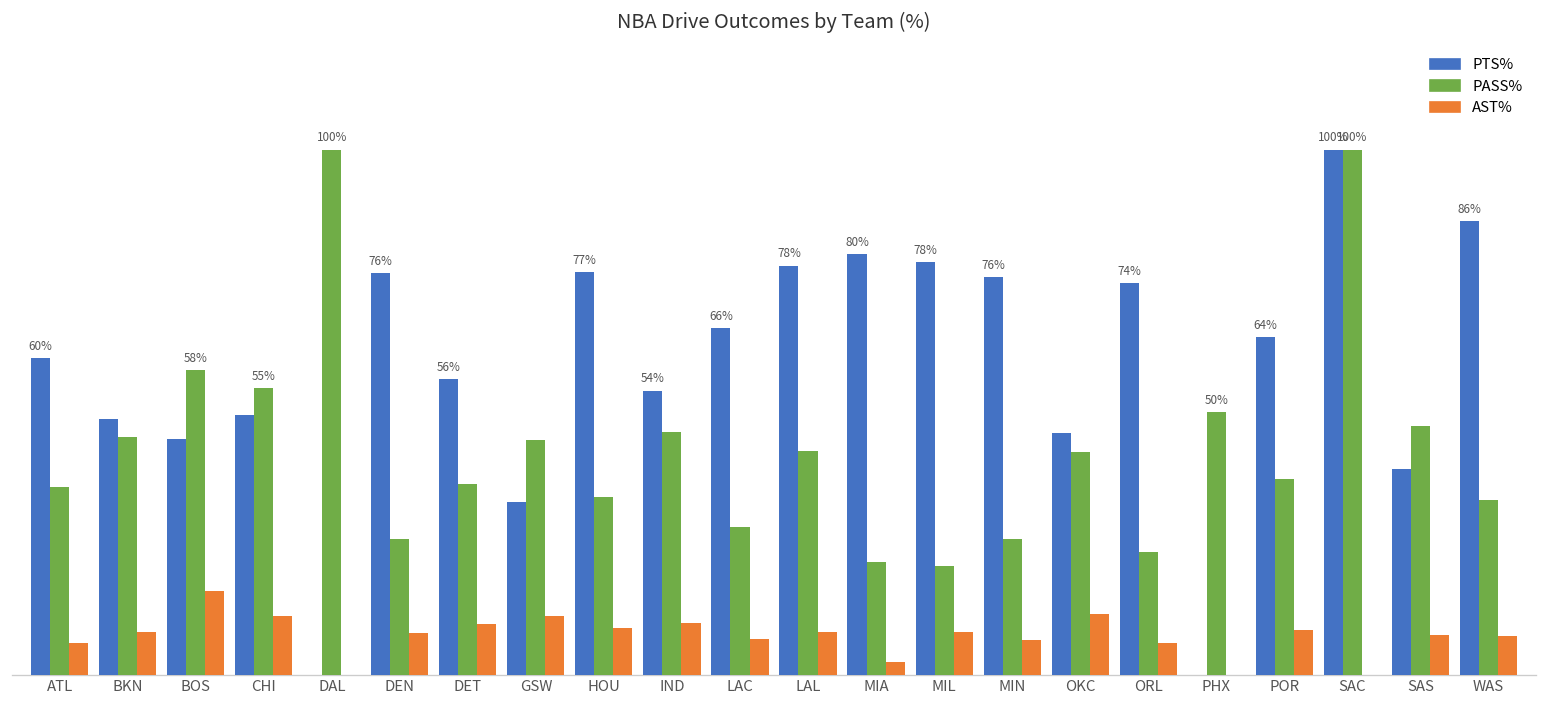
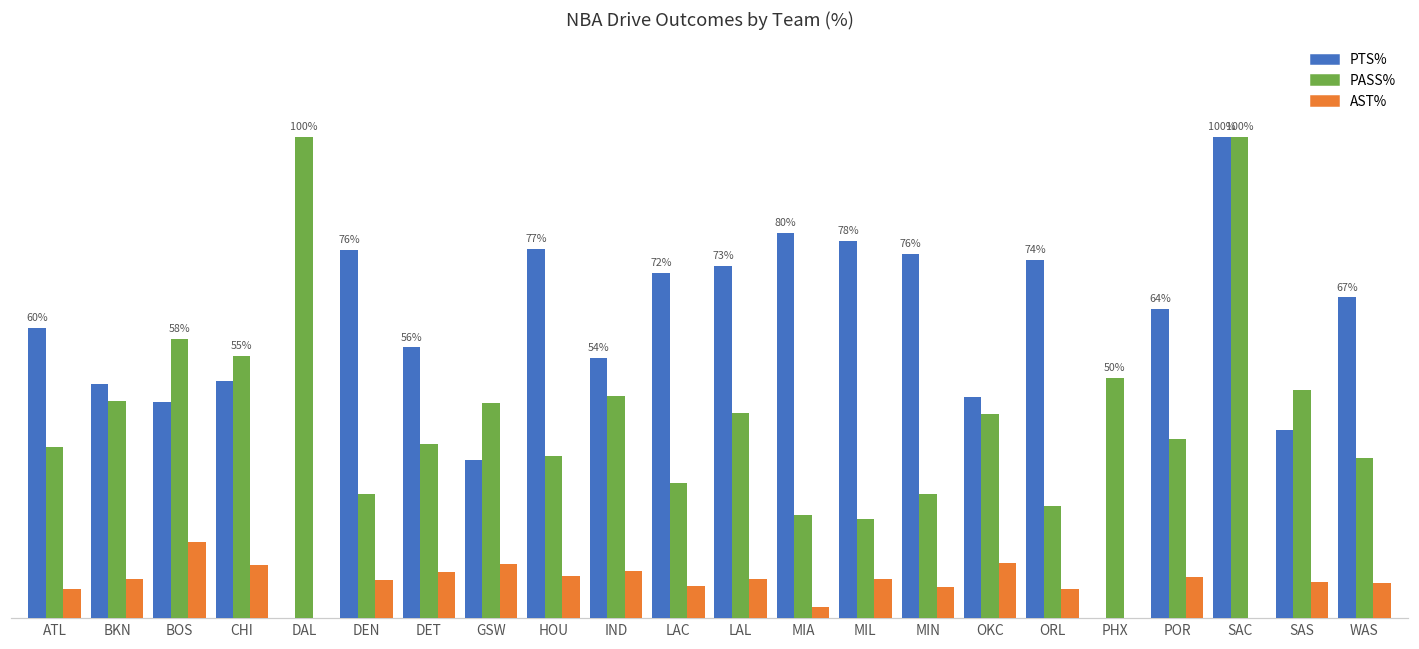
  {
    "PTS%": {
      "ATL": "60%",
      "DEN": "76%",
      "DET": "56%",
      "HOU": "77%",
      "IND": "54%",
-     "LAC": "66%",
-     "LAL": "78%",
+     "LAC": "72%",
+     "LAL": "73%",
      "MIA": "80%",
      "MIL": "78%",
      "MIN": "76%",
      "ORL": "74%",
      "POR": "64%",
-     "WAS": "86%"
+     "WAS": "67%"
    },
    "PASS%": {
      "BOS": "58%",
      "CHI": "55%",
      "DAL": "100%",
      "PHX": "50%"
    }
  }
